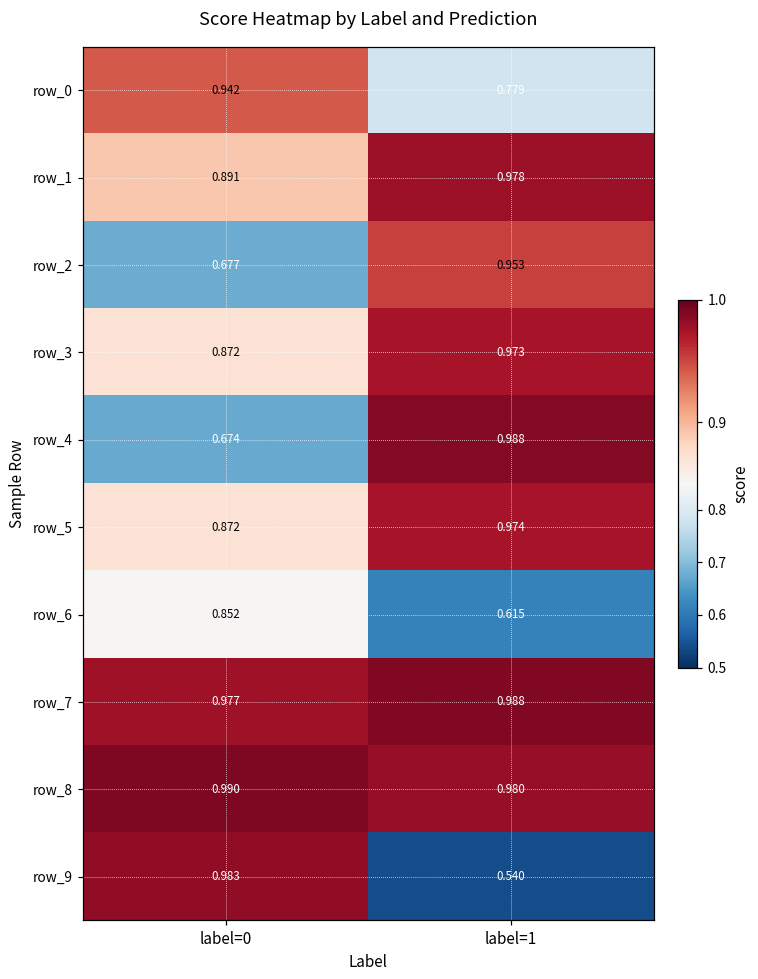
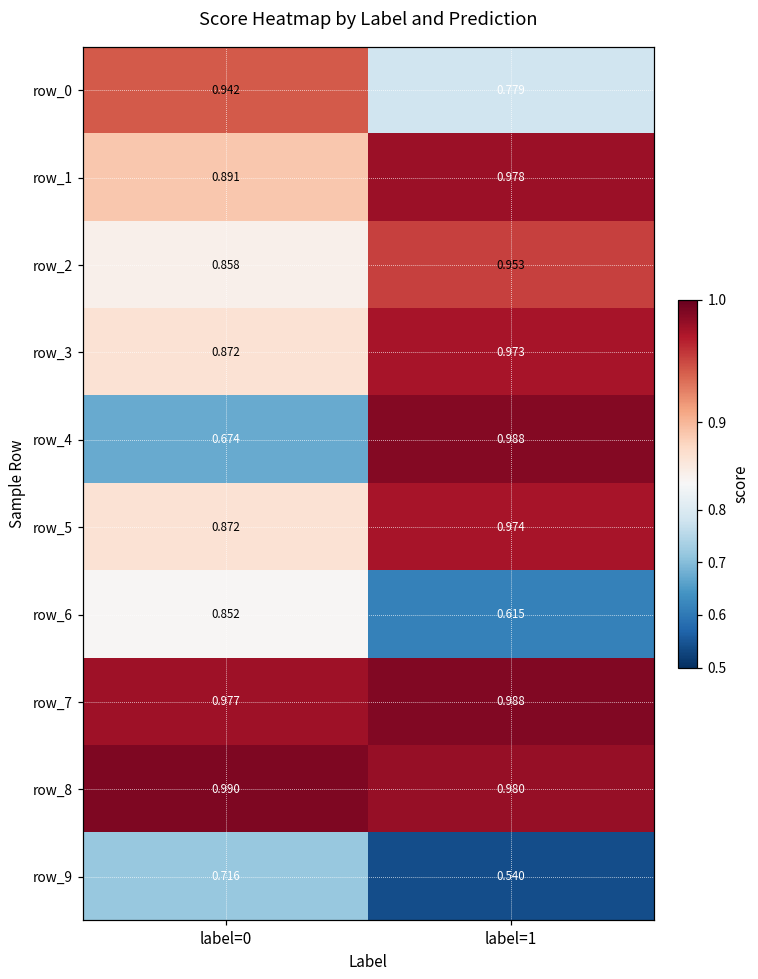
  {
    "row_0": {
      "label=0": 0.942
    },
    "row_1": {
      "label=0": 0.891,
      "label=1": 0.978
    },
    "row_2": {
-     "label=0": 0.677,
+     "label=0": 0.858,
      "label=1": 0.953
    },
    "row_3": {
      "label=0": 0.872,
      "label=1": 0.973
    },
    "row_4": {
      "label=0": 0.674,
      "label=1": 0.988
    },
    "row_5": {
      "label=0": 0.872,
      "label=1": 0.974
    },
    "row_6": {
      "label=0": 0.852,
      "label=1": 0.615
    },
    "row_7": {
      "label=0": 0.977,
      "label=1": 0.988
    },
    "row_8": {
      "label=0": 0.990,
      "label=1": 0.980
    },
    "row_9": {
-     "label=0": 0.983,
+     "label=0": 0.716,
      "label=1": 0.540
    }
  }
